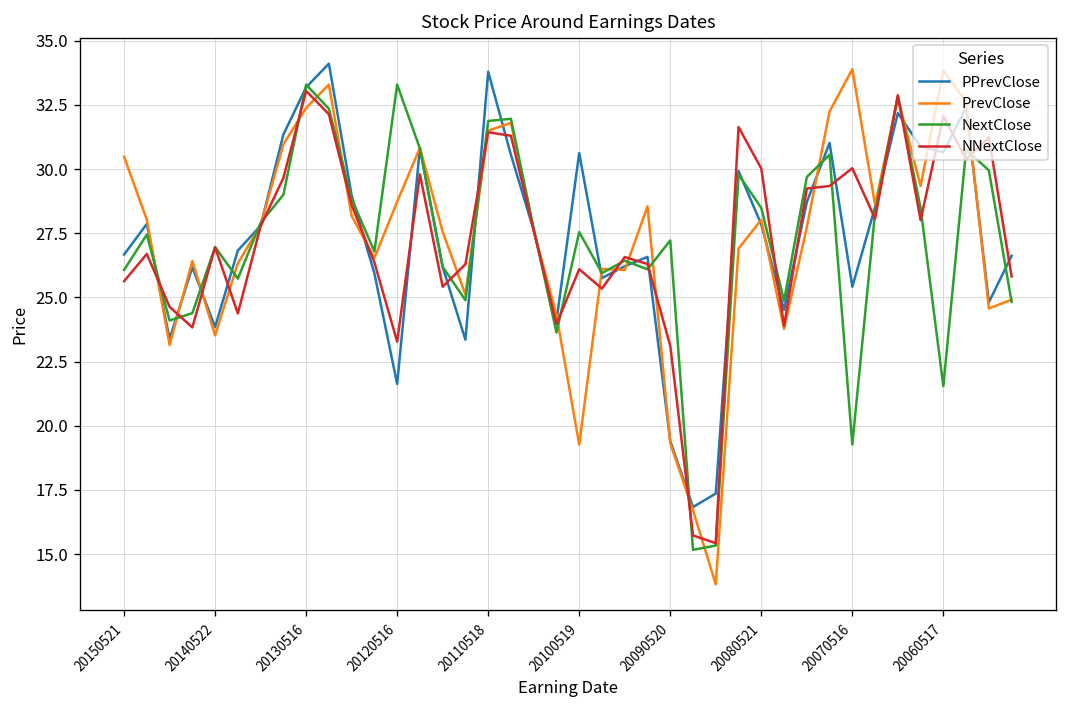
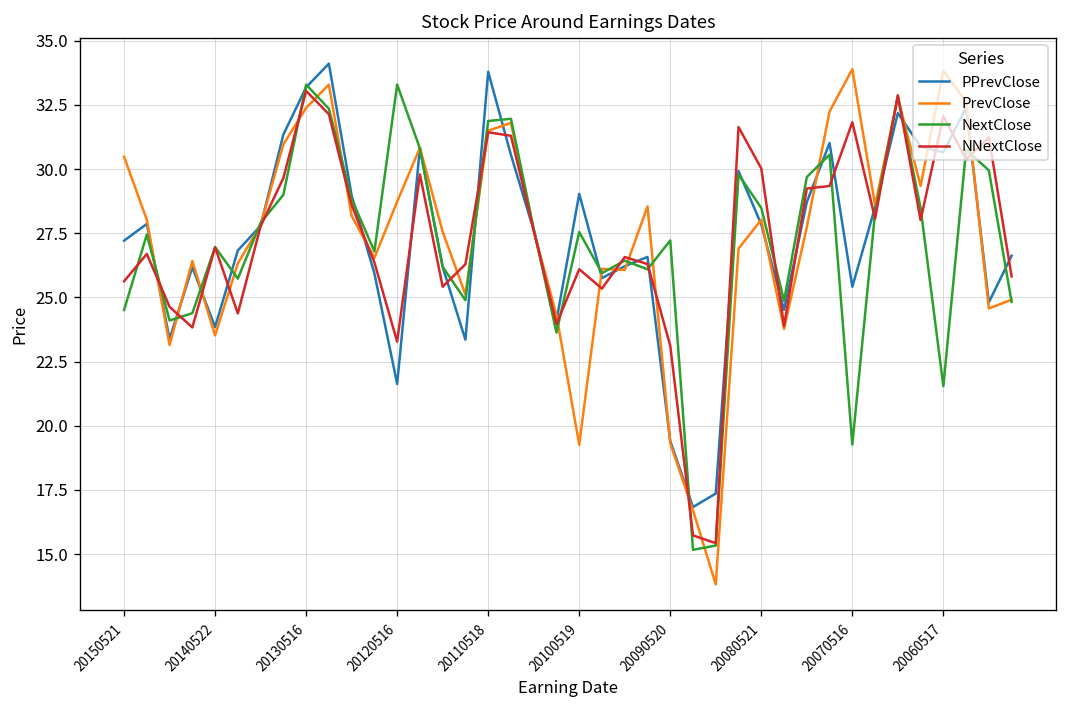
  {
    "PPrevClose": {
-     "20150521": 26.7,
+     "20150521": 27.2,
      "20140522": 23.8,
      "20120516": 21.6,
      "20110518": 33.8,
-     "20100519": 30.6,
+     "20100519": 29.0,
      "20080521": 27.8,
      "20070516": 25.4
    },
    "PrevClose": {
      "20150521": 30.5,
      "20140522": 23.5,
      "20130516": 32.4,
      "20120516": 28.7,
      "20100519": 19.3,
      "20080521": 28.0,
      "20070516": 33.9
    },
    "NextClose": {
-     "20150521": 26.1,
+     "20150521": 24.5,
      "20120516": 33.3,
      "20110518": 31.9,
      "20100519": 27.5,
      "20090520": 27.2,
      "20080521": 28.5,
      "20070516": 19.3,
      "20060517": 21.5
    },
    "NNextClose": {
      "20150521": 25.6,
      "20130516": 33.0,
      "20120516": 23.3,
      "20100519": 26.1,
      "20090520": 23.1,
      "20080521": 30.0,
-     "20070516": 30.0
+     "20070516": 31.8
    }
  }
